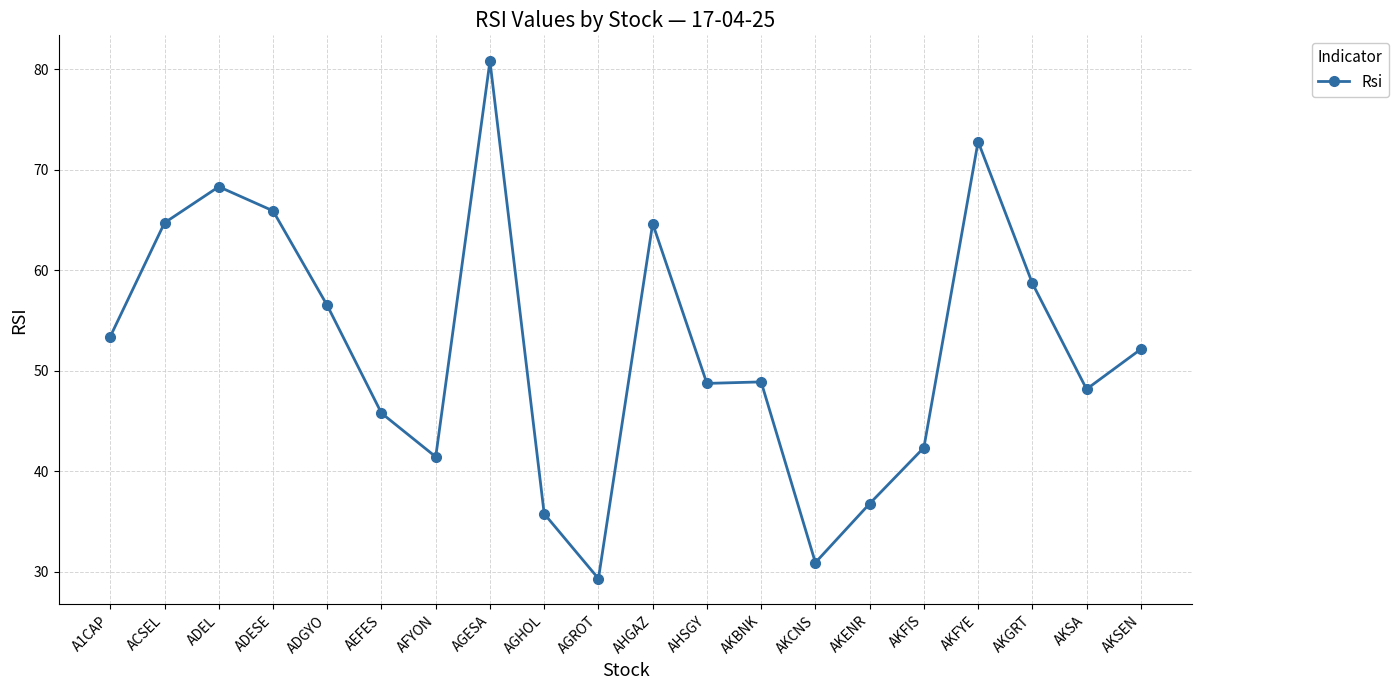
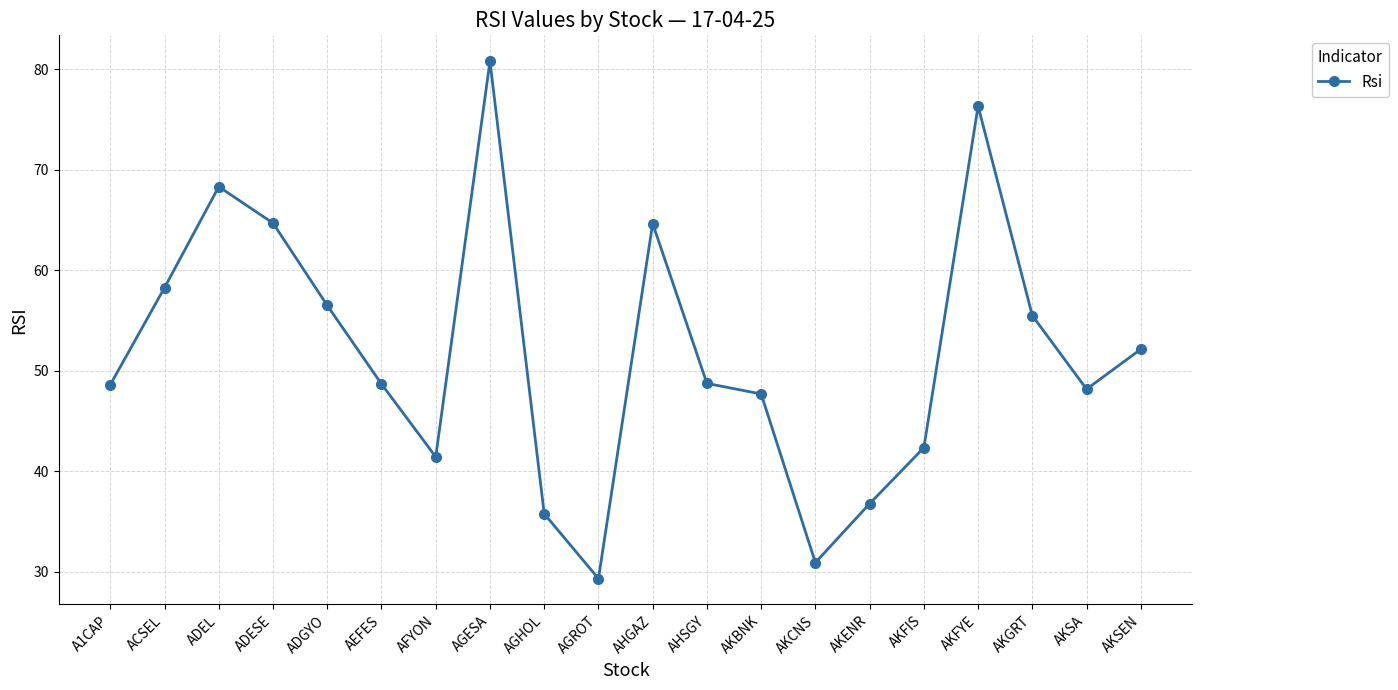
  {
-   "A1CAP": 53.4,
-   "ACSEL": 64.7,
+   "A1CAP": 48.6,
+   "ACSEL": 58.3,
    "ADEL": 68.3,
-   "ADESE": 65.9,
+   "ADESE": 64.7,
    "ADGYO": 56.5,
-   "AEFES": 45.8,
+   "AEFES": 48.7,
    "AFYON": 41.5,
    "AGESA": 80.8,
    "AGHOL": 35.8,
    "AGROT": 29.3,
    "AHGAZ": 64.7,
    "AHSGY": 48.8,
-   "AKBNK": 48.9,
+   "AKBNK": 47.7,
    "AKCNS": 30.9,
    "AKENR": 36.8,
    "AKFIS": 42.4,
-   "AKFYE": 72.8,
-   "AKGRT": 58.7,
+   "AKFYE": 76.3,
+   "AKGRT": 55.5,
    "AKSA": 48.2,
    "AKSEN": 52.2
  }
